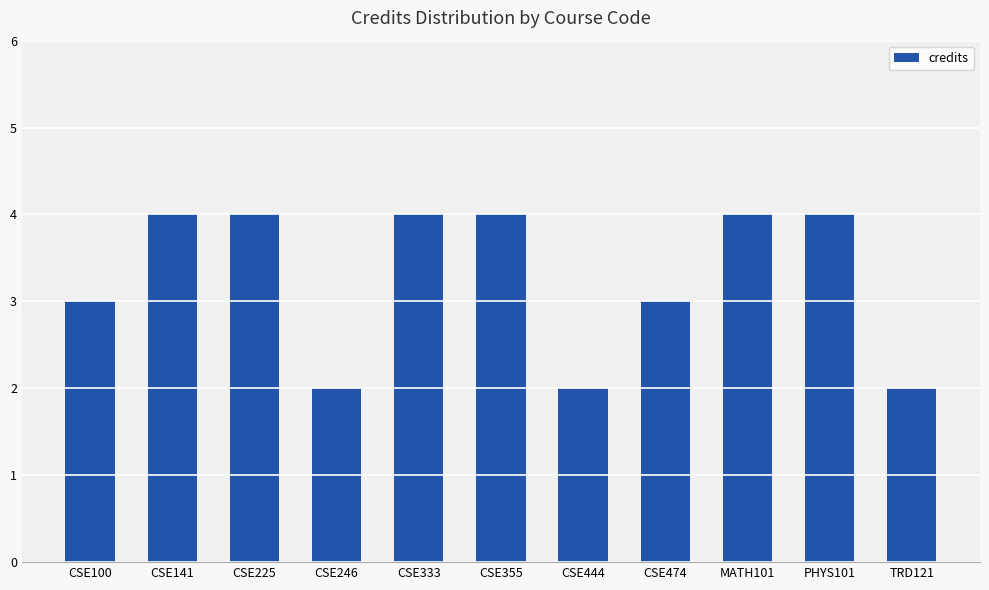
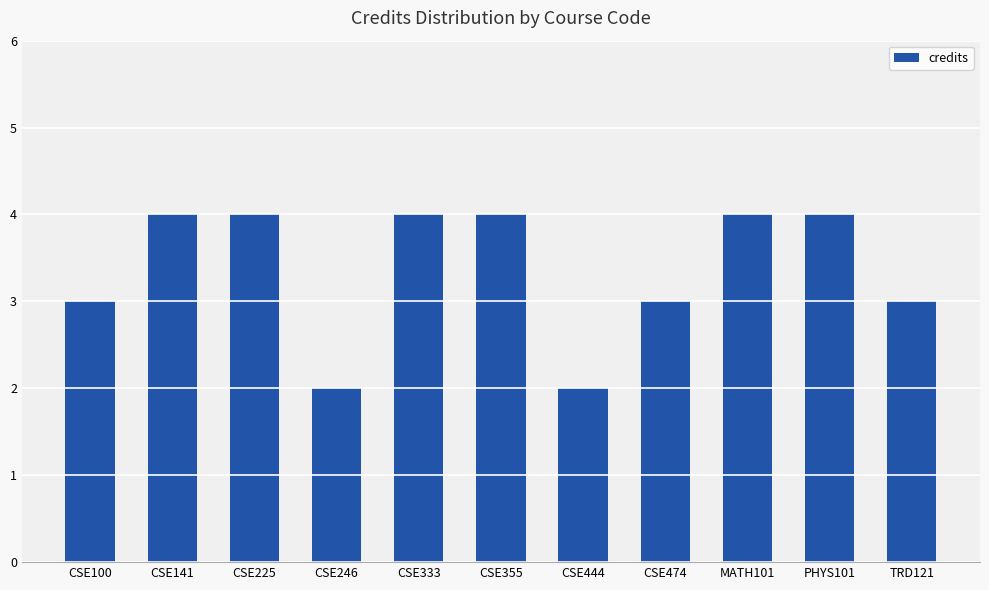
  {
    "CSE100": 3,
    "CSE141": 4,
    "CSE225": 4,
    "CSE246": 2,
    "CSE333": 4,
    "CSE355": 4,
    "CSE444": 2,
    "CSE474": 3,
    "MATH101": 4,
    "PHYS101": 4,
-   "TRD121": 2
+   "TRD121": 3
  }
